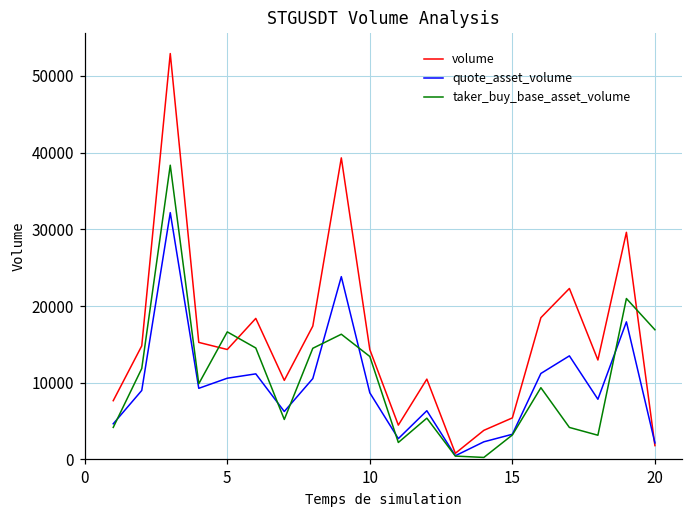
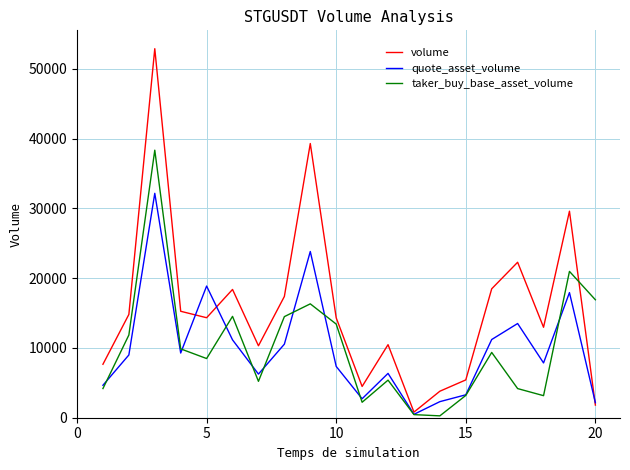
  {
    "volume": {
      "5": 14000,
      "10": 14000,
      "15": 5000
    },
    "quote_asset_volume": {
-     "5": 11000,
-     "10": 9000
+     "5": 19000,
+     "10": 7000
    },
    "taker_buy_base_asset_volume": {
-     "5": 17000,
+     "5": 8000,
      "10": 13000,
      "20": 17000
    }
  }
